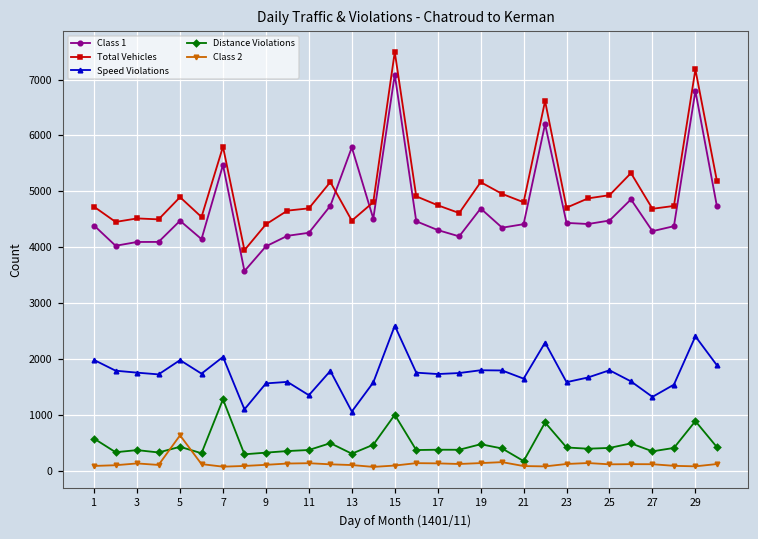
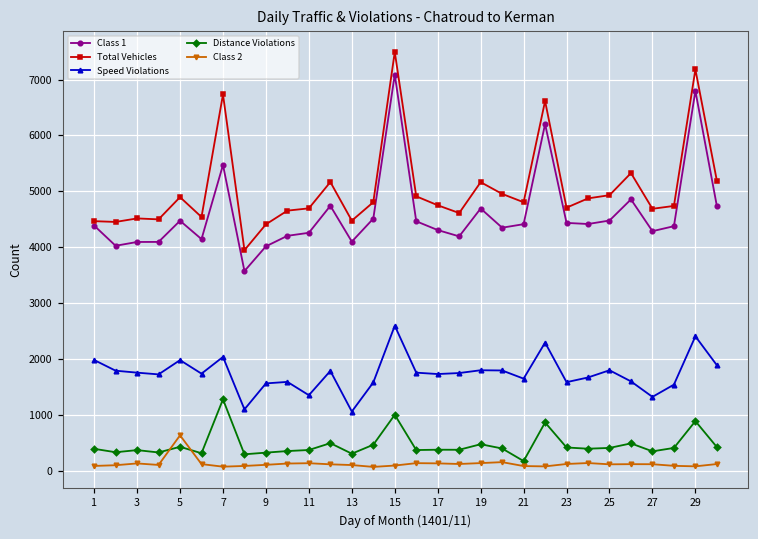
  {
    "Class 1": {
      "1": 4400,
      "3": 4100,
      "5": 4500,
      "7": 5500,
      "9": 4000,
      "11": 4300,
-     "13": 5800,
+     "13": 4100,
      "15": 7100,
      "17": 4300,
      "19": 4700,
      "21": 4400,
      "23": 4400,
      "25": 4500,
      "27": 4300,
      "29": 6800
    },
    "Total Vehicles": {
-     "1": 4700,
+     "1": 4500,
      "3": 4500,
      "5": 4900,
-     "7": 5800,
+     "7": 6700,
      "9": 4400,
      "11": 4700,
      "13": 4500,
      "15": 7500,
      "17": 4800,
      "19": 5200,
      "21": 4800,
      "23": 4700,
      "25": 4900,
      "27": 4700,
      "29": 7200
    },
    "Speed Violations": {
      "1": 2000,
      "3": 1800,
      "5": 2000,
      "7": 2000,
      "9": 1600,
      "11": 1400,
      "13": 1100,
      "15": 2600,
      "17": 1700,
      "19": 1800,
      "21": 1700,
      "23": 1600,
      "25": 1800,
      "27": 1300,
      "29": 2400
    },
    "Distance Violations": {
-     "1": 600,
+     "1": 400,
      "3": 400,
      "5": 400,
      "7": 1300,
      "9": 300,
      "11": 400,
      "13": 300,
      "15": 1000,
      "17": 400,
      "19": 500,
      "21": 200,
      "23": 400,
      "25": 400,
      "27": 400,
      "29": 900
    },
    "Class 2": {
      "1": 100,
      "3": 100,
      "5": 600,
      "7": 100,
      "9": 100,
      "11": 100,
      "13": 100,
      "15": 100,
      "17": 100,
      "19": 100,
      "21": 100,
      "23": 100,
      "25": 100,
      "27": 100,
      "29": 100
    }
  }
